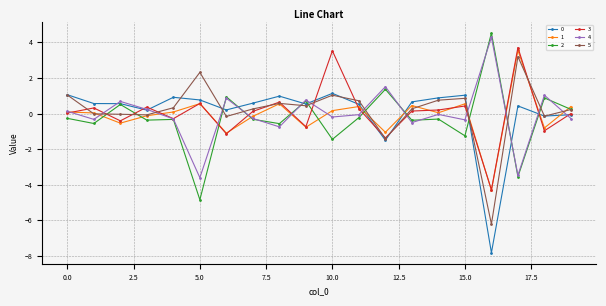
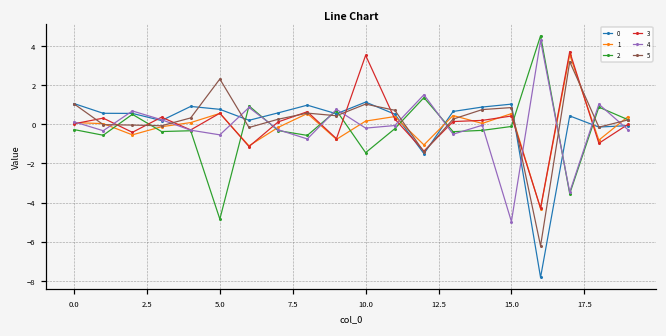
  {
    "0": {
      "5.0": 0.8,
      "15.0": 1.0
    },
    "1": {
      "10.0": 0.2
    },
    "2": {
      "0.0": -0.3,
      "5.0": -4.8,
      "10.0": -1.5,
-     "15.0": -1.3
+     "15.0": -0.1
    },
    "3": {
      "10.0": 3.5
    },
    "4": {
-     "5.0": -3.6,
+     "5.0": -0.5,
      "10.0": -0.2,
-     "15.0": -0.4
+     "15.0": -5.0
    },
    "5": {
      "5.0": 2.3,
      "15.0": 0.9
    }
  }
